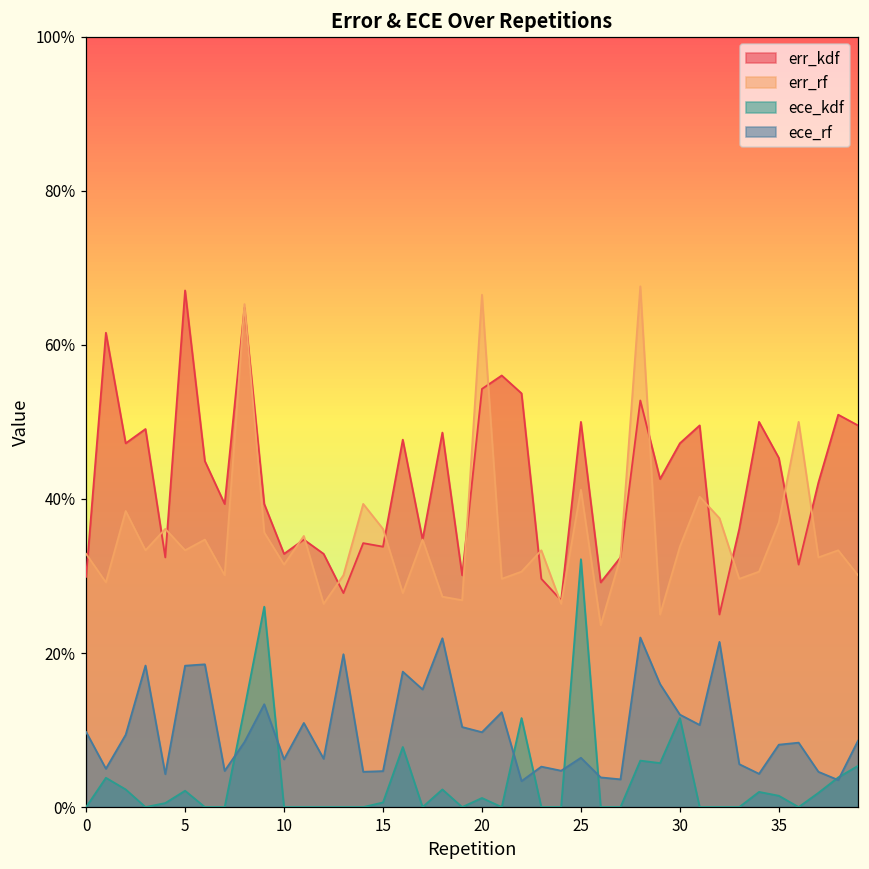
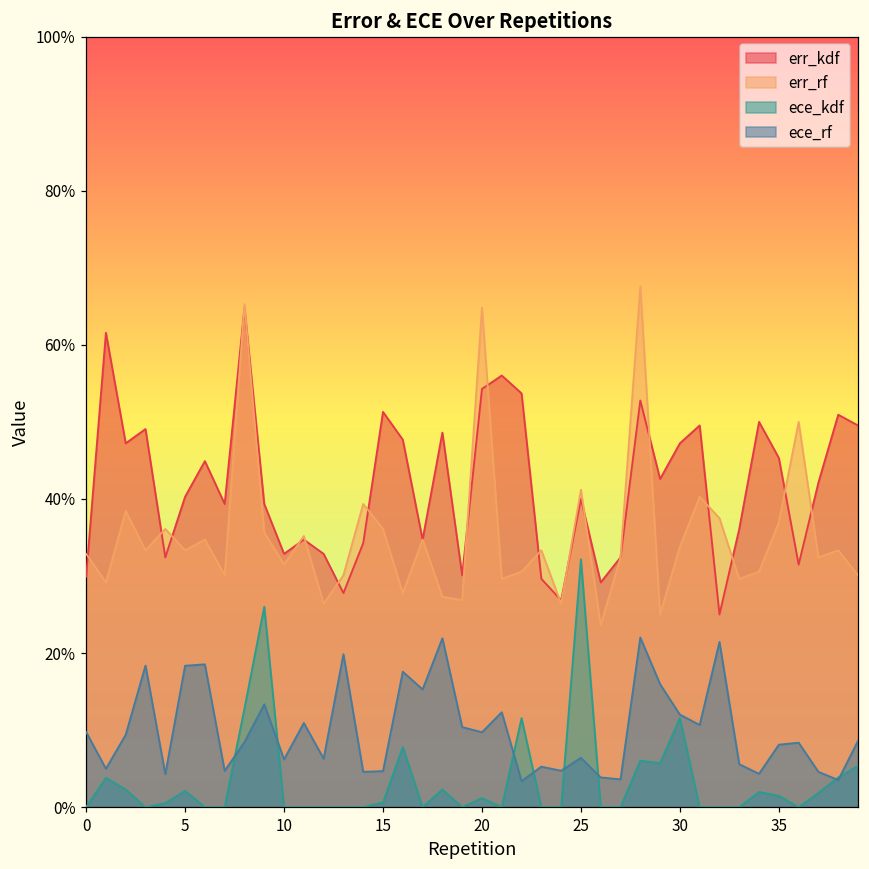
  {
    "err_kdf": {
      "0": "30%",
-     "5": "67%",
+     "5": "40%",
      "10": "33%",
-     "15": "34%",
+     "15": "51%",
      "20": "54%",
-     "25": "50%",
+     "25": "40%",
      "30": "47%",
      "35": "45%"
    },
    "err_rf": {
      "0": "33%",
      "5": "33%",
      "10": "31%",
      "15": "36%",
-     "20": "67%",
+     "20": "65%",
      "25": "41%",
      "30": "34%",
      "35": "37%"
    }
  }
